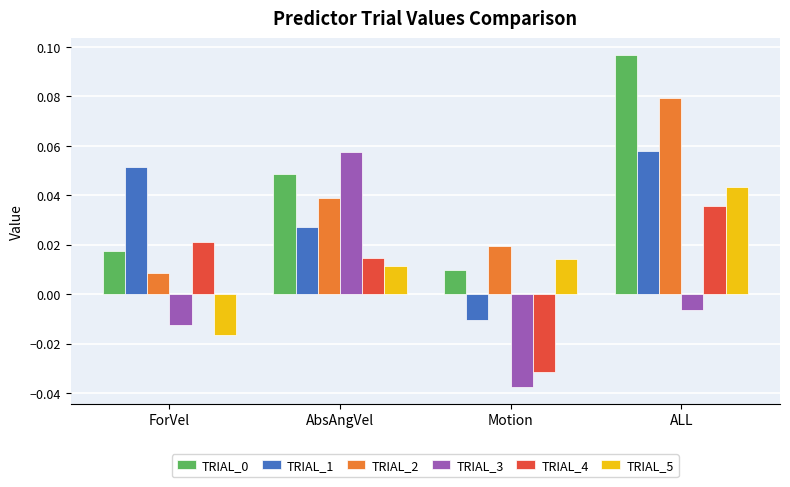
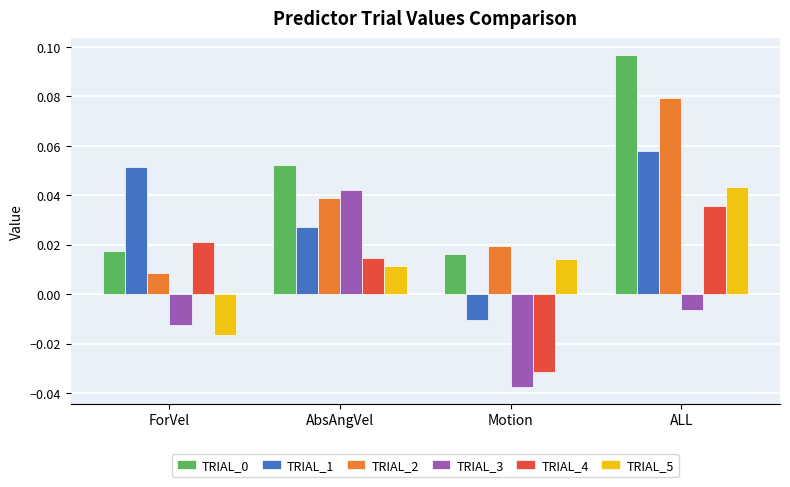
  {
    "TRIAL_0": {
      "ForVel": 0.017,
-     "AbsAngVel": 0.049,
-     "Motion": 0.010,
+     "AbsAngVel": 0.052,
+     "Motion": 0.016,
      "ALL": 0.097
    },
    "TRIAL_1": {
      "ForVel": 0.051,
      "AbsAngVel": 0.027,
      "Motion": -0.010,
      "ALL": 0.058
    },
    "TRIAL_3": {
      "ForVel": -0.012,
-     "AbsAngVel": 0.058,
+     "AbsAngVel": 0.042,
      "Motion": -0.038,
      "ALL": -0.006
    },
    "TRIAL_5": {
      "ForVel": -0.016,
      "AbsAngVel": 0.012,
      "Motion": 0.014,
      "ALL": 0.044
    }
  }
